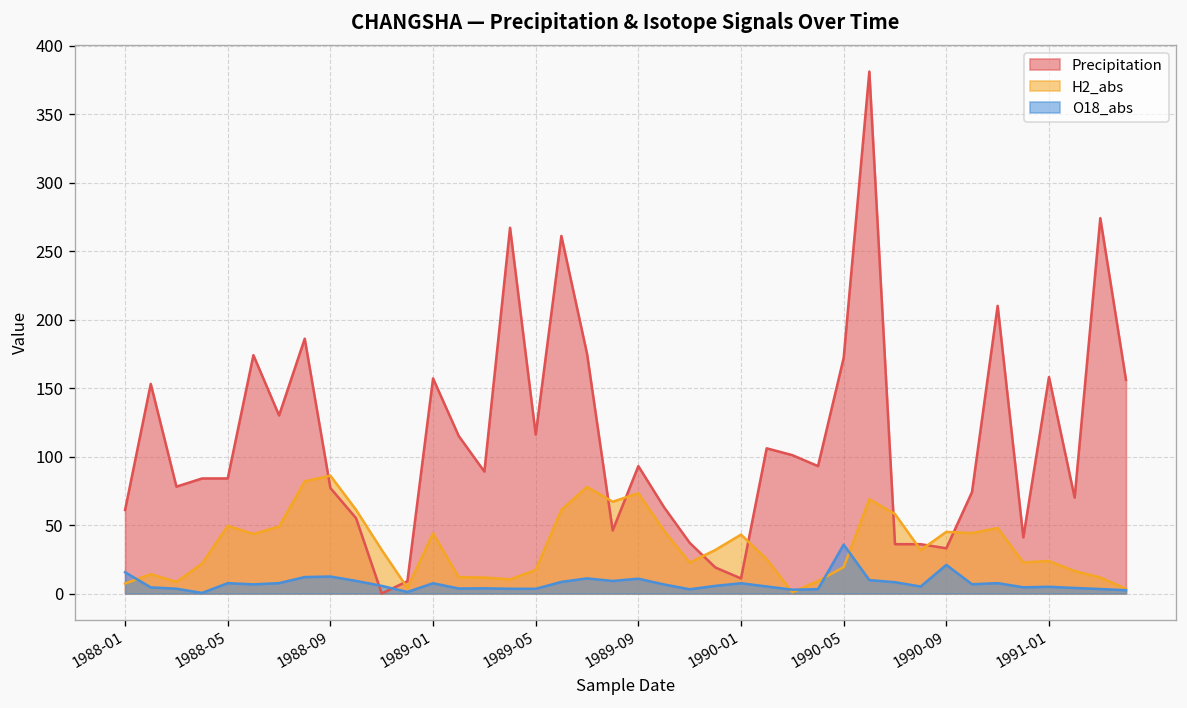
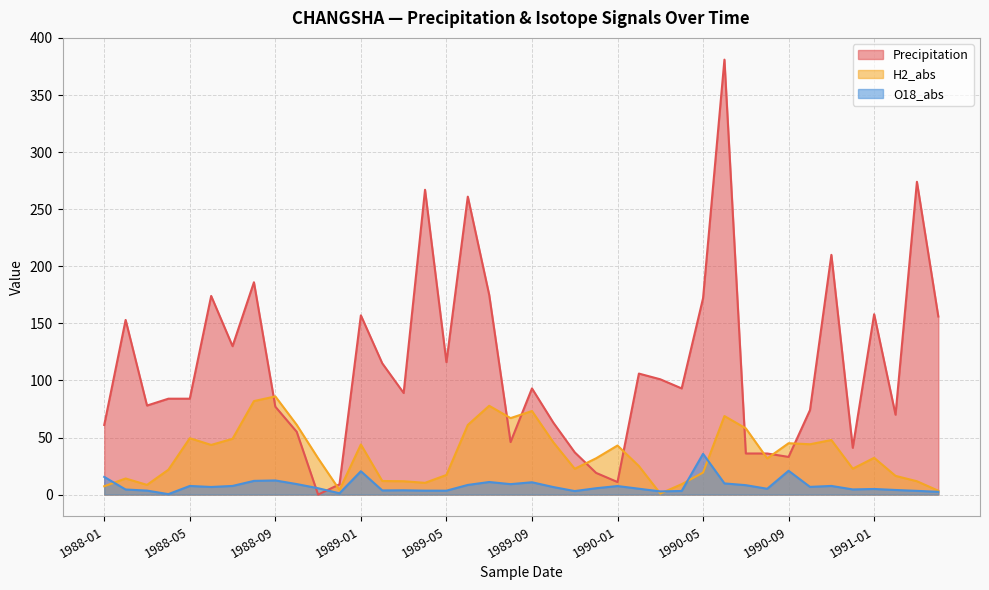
  {
    "Precipitation": {
      "1988-01": 61,
      "1988-05": 84,
      "1988-09": 77,
      "1989-01": 157,
      "1989-05": 116,
      "1989-09": 93,
      "1990-01": 11,
      "1990-05": 172,
      "1990-09": 33,
      "1991-01": 158
    },
    "H2_abs": {
      "1988-01": 7,
      "1988-05": 49,
      "1988-09": 86,
      "1989-01": 44,
      "1989-05": 17,
      "1989-09": 73,
      "1990-01": 43,
      "1990-05": 19,
      "1990-09": 45,
-     "1991-01": 24
+     "1991-01": 32
    },
    "O18_abs": {
      "1988-01": 16,
      "1988-05": 8,
      "1988-09": 12,
-     "1989-01": 7,
+     "1989-01": 20,
      "1989-05": 3,
      "1989-09": 11,
      "1990-01": 7,
      "1990-05": 36,
      "1990-09": 21,
      "1991-01": 5
    }
  }
